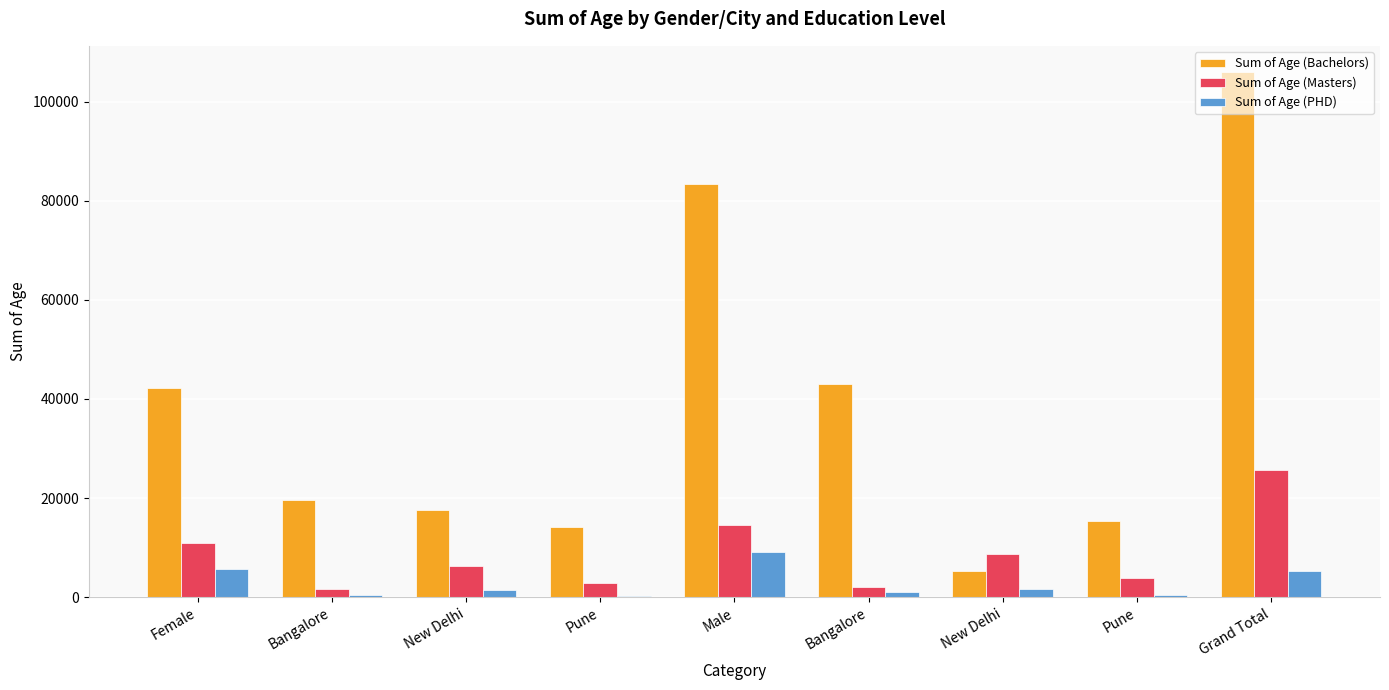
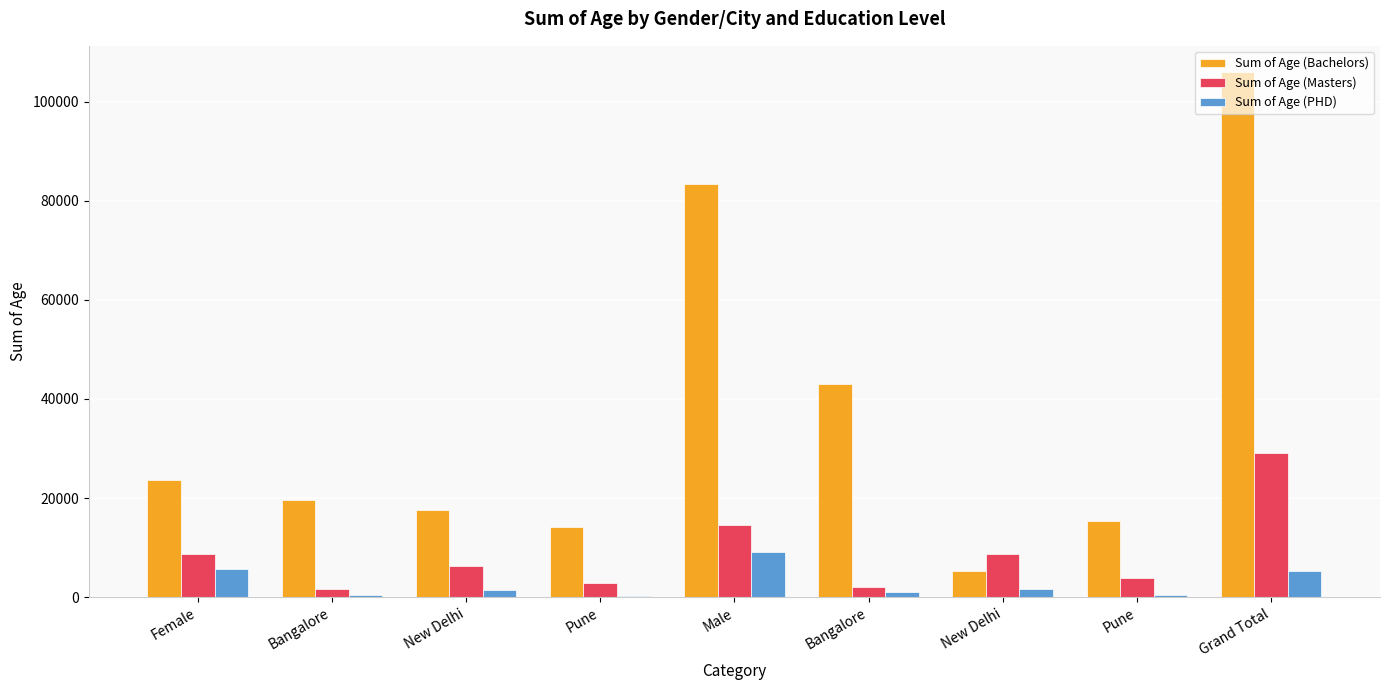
  {
    "Sum of Age (Bachelors)": {
-     "Female": 42000,
+     "Female": 24000,
      "Male": 83000
    },
    "Sum of Age (Masters)": {
-     "Female": 11000,
+     "Female": 9000,
      "Male": 15000,
-     "Grand Total": 26000
+     "Grand Total": 29000
    },
    "Sum of Age (PHD)": {
      "Female": 6000,
      "Male": 9000,
      "Grand Total": 5000
    }
  }
